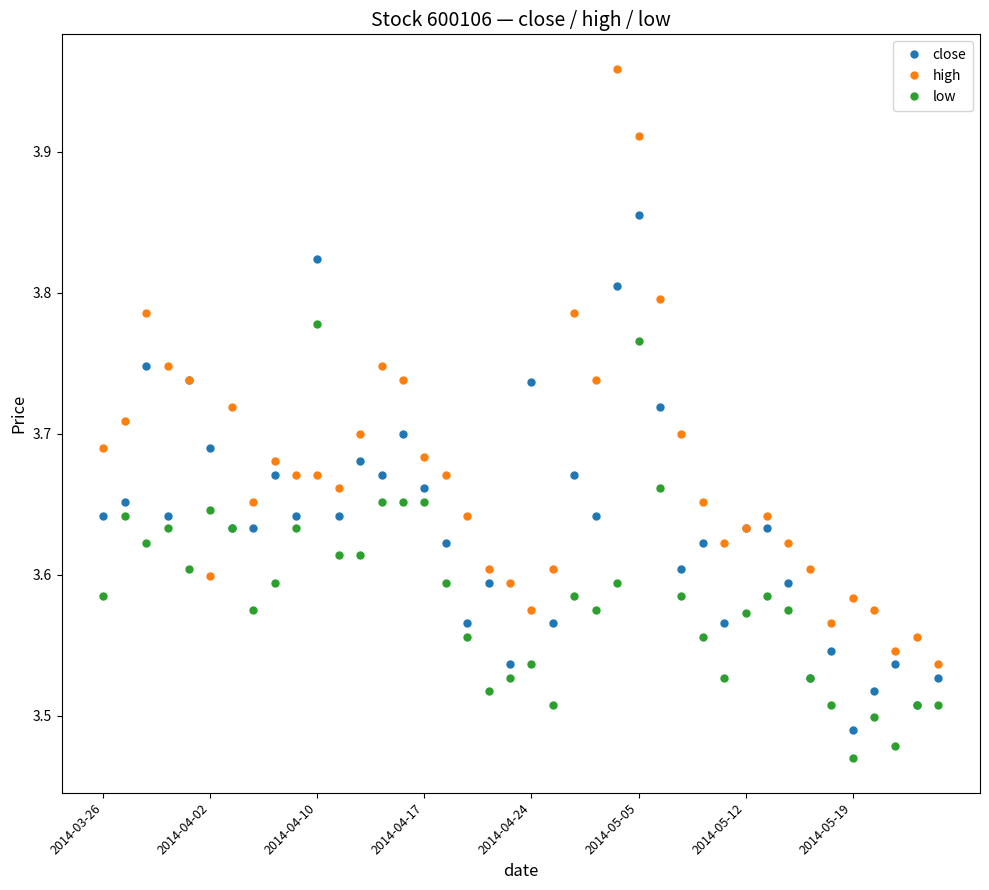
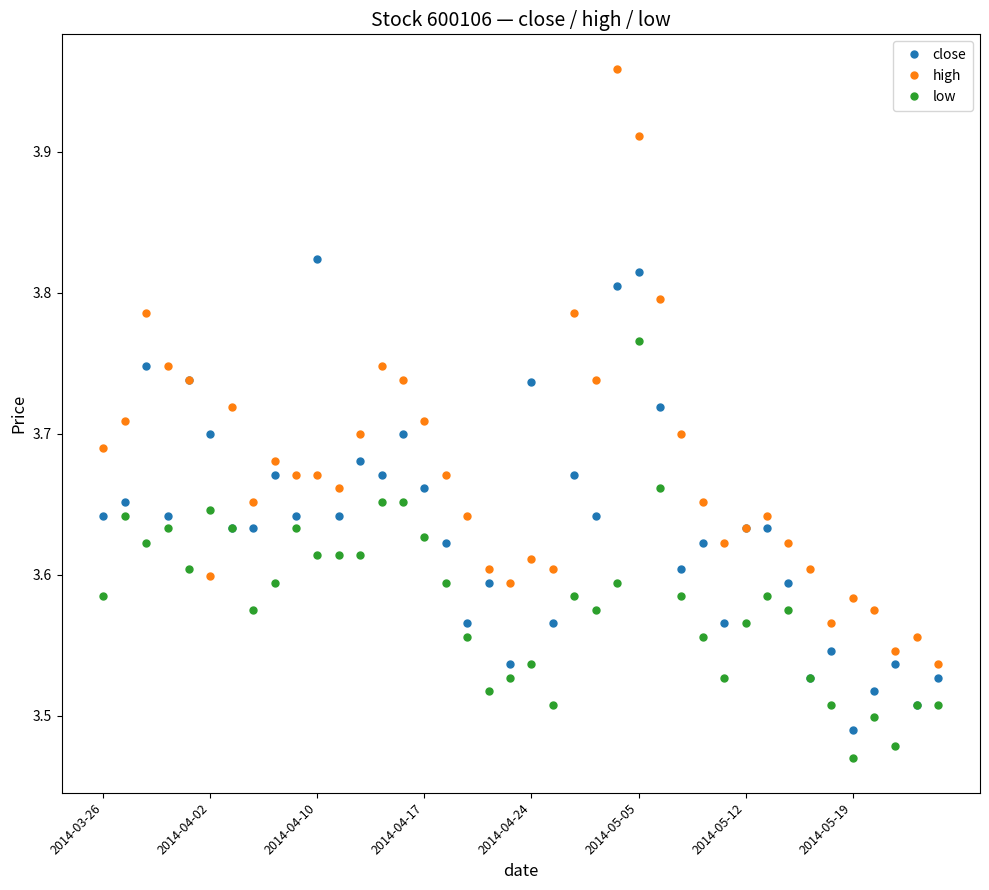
  {
    "close": {
      "2014-03-26": 3.642,
-     "2014-04-02": 3.69,
+     "2014-04-02": 3.70,
      "2014-04-10": 3.824,
      "2014-04-17": 3.662,
      "2014-04-24": 3.737,
-     "2014-05-05": 3.855,
+     "2014-05-05": 3.815,
      "2014-05-19": 3.490
    },
    "high": {
      "2014-03-26": 3.690,
      "2014-04-02": 3.599,
      "2014-04-10": 3.671,
-     "2014-04-17": 3.684,
-     "2014-04-24": 3.575,
+     "2014-04-17": 3.709,
+     "2014-04-24": 3.611,
      "2014-05-05": 3.911,
      "2014-05-19": 3.584
    },
    "low": {
      "2014-03-26": 3.585,
      "2014-04-02": 3.646,
-     "2014-04-10": 3.778,
-     "2014-04-17": 3.652,
+     "2014-04-10": 3.614,
+     "2014-04-17": 3.627,
      "2014-04-24": 3.537,
      "2014-05-05": 3.766,
-     "2014-05-12": 3.573,
+     "2014-05-12": 3.566,
      "2014-05-19": 3.470
    }
  }
